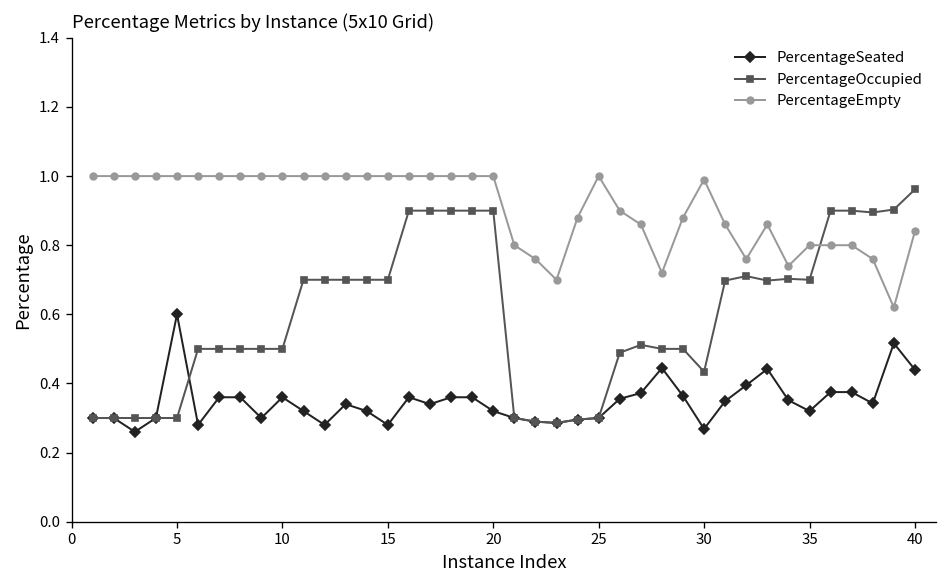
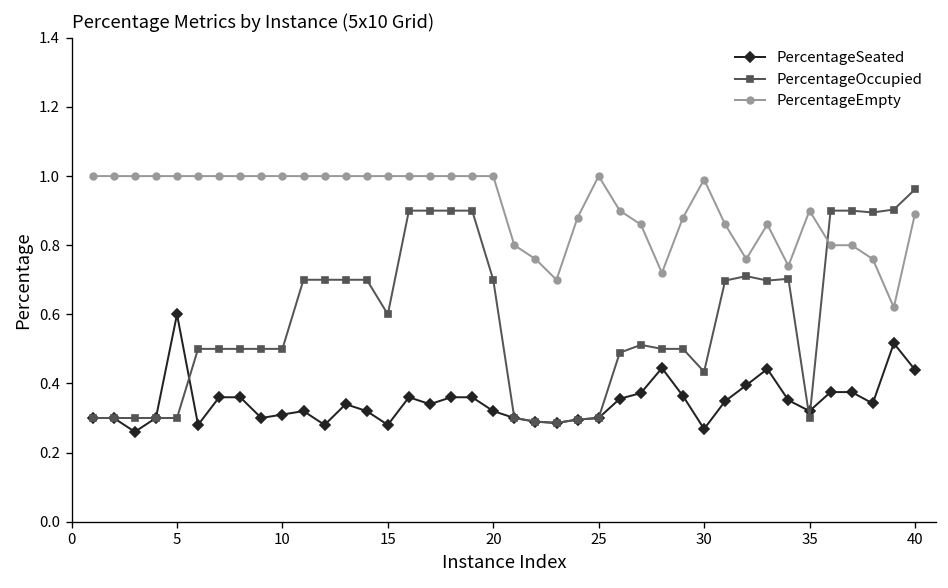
  {
    "PercentageSeated": {
      "5": 0.60,
-     "10": 0.36,
+     "10": 0.31,
      "15": 0.28,
      "20": 0.32,
      "30": 0.27,
      "35": 0.32,
      "40": 0.44
    },
    "PercentageOccupied": {
      "5": 0.3,
      "10": 0.5,
-     "15": 0.7,
-     "20": 0.9,
+     "15": 0.6,
+     "20": 0.7,
      "30": 0.43,
-     "35": 0.7,
+     "35": 0.3,
      "40": 0.96
    },
    "PercentageEmpty": {
      "5": 1.00,
      "10": 1.00,
      "15": 1.00,
      "20": 1.00,
      "25": 1.00,
      "30": 0.99,
-     "35": 0.8,
-     "40": 0.84
+     "35": 0.9,
+     "40": 0.89
    }
  }
